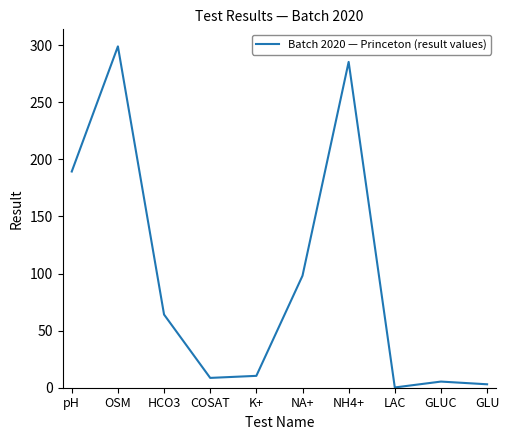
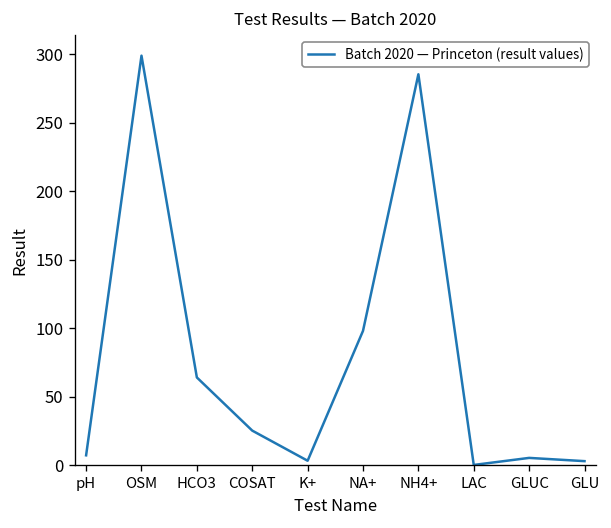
  {
-   "pH": 189,
+   "pH": 7,
    "OSM": 299,
    "HCO3": 64,
-   "COSAT": 9,
-   "K+": 10,
+   "COSAT": 25,
+   "K+": 3,
    "NA+": 98,
    "NH4+": 285,
    "LAC": 0,
    "GLUC": 5,
    "GLU": 3
  }
